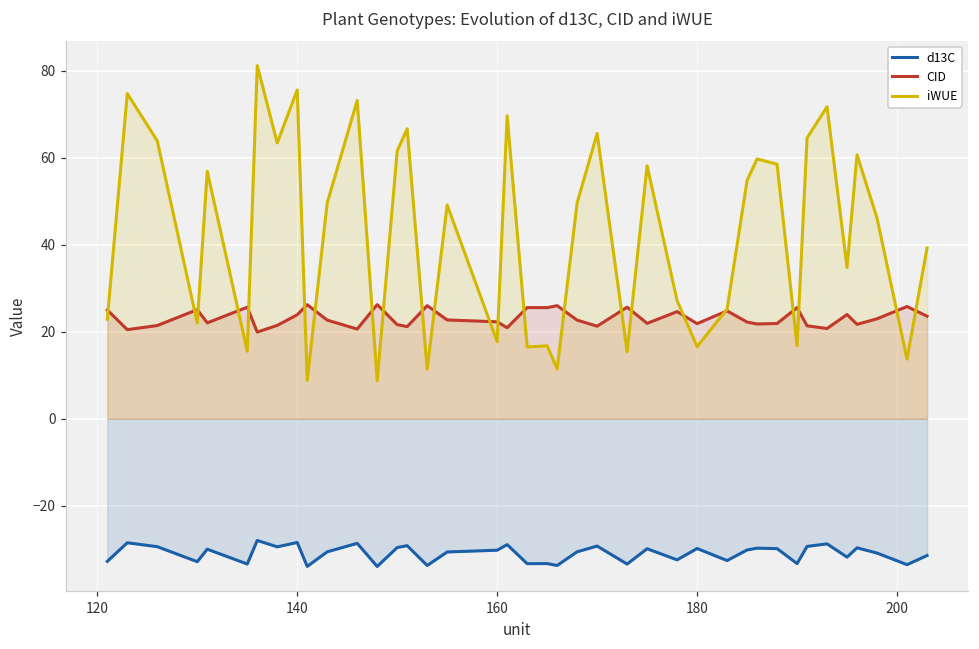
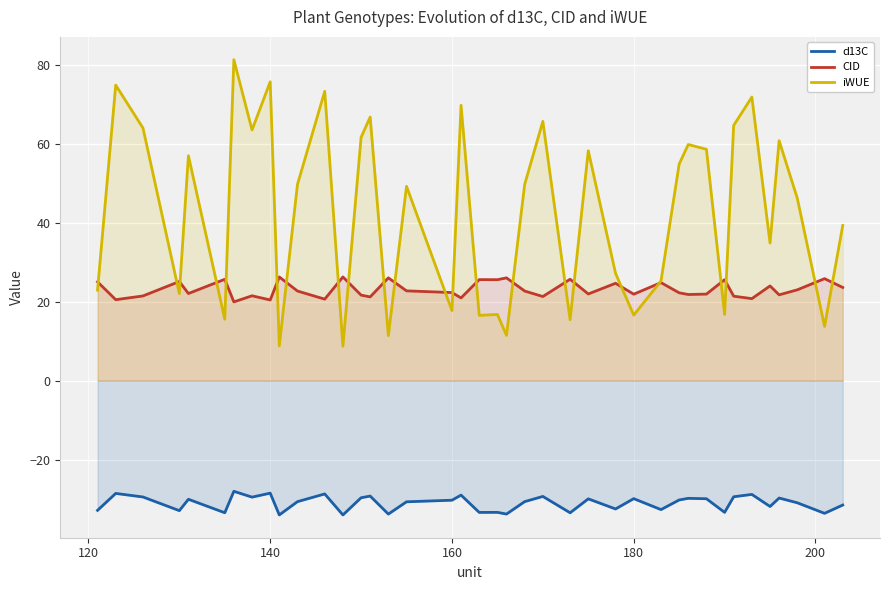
  {
    "CID": {
-     "140": 24,
+     "140": 20,
      "160": 22,
      "180": 22
    },
    "iWUE": {
      "140": 76,
      "160": 18,
      "180": 17
    }
  }
